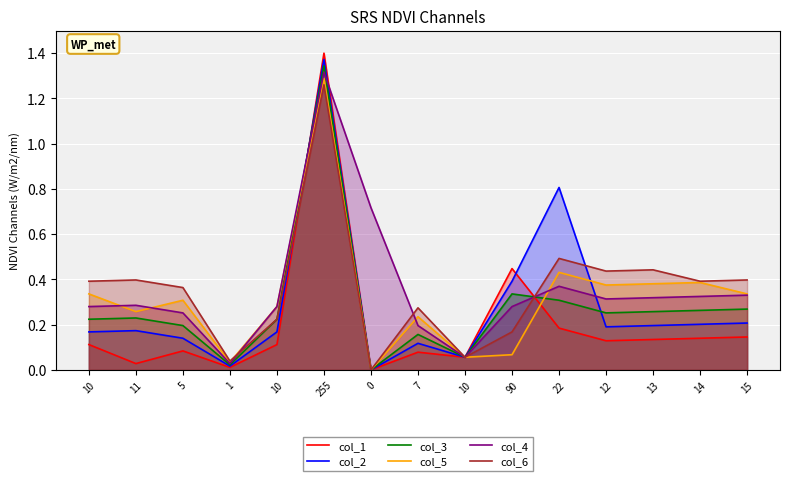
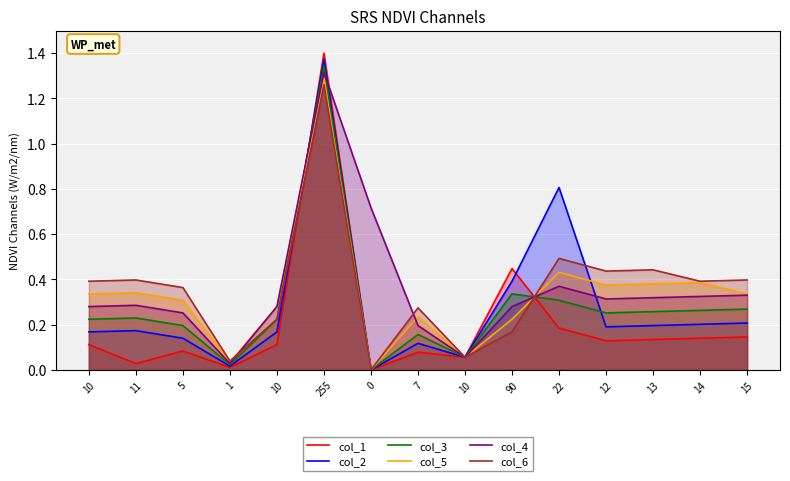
  {
    "col_1": {
      "11": 0.03,
      "5": 0.08,
      "255": 1.40,
      "7": 0.08,
      "90": 0.45,
      "22": 0.18,
      "12": 0.13,
      "13": 0.13,
      "14": 0.14,
      "15": 0.15
    },
    "col_2": {
      "11": 0.17,
      "5": 0.14,
      "255": 1.37,
      "7": 0.12,
      "90": 0.39,
      "22": 0.81,
      "12": 0.19,
      "13": 0.20,
      "14": 0.20,
      "15": 0.21
    },
    "col_3": {
      "11": 0.23,
      "5": 0.20,
      "255": 1.34,
      "7": 0.16,
      "90": 0.34,
      "22": 0.31,
      "12": 0.25,
      "13": 0.26,
      "14": 0.26,
      "15": 0.27
    },
    "col_5": {
-     "11": 0.26,
+     "11": 0.34,
      "5": 0.31,
      "255": 1.29,
      "7": 0.24,
-     "90": 0.07,
+     "90": 0.22,
      "22": 0.43,
      "12": 0.38,
      "13": 0.38
    },
    "col_4": {
      "11": 0.29,
      "5": 0.25,
      "255": 1.32,
      "0": 0.72,
      "7": 0.20,
      "90": 0.28,
      "22": 0.37,
      "12": 0.31,
      "13": 0.32,
      "14": 0.32
    },
    "col_6": {
      "11": 0.40,
      "5": 0.36,
      "255": 1.26,
      "7": 0.27,
      "90": 0.17,
      "22": 0.49,
      "12": 0.44,
      "13": 0.44,
      "15": 0.40
    }
  }
